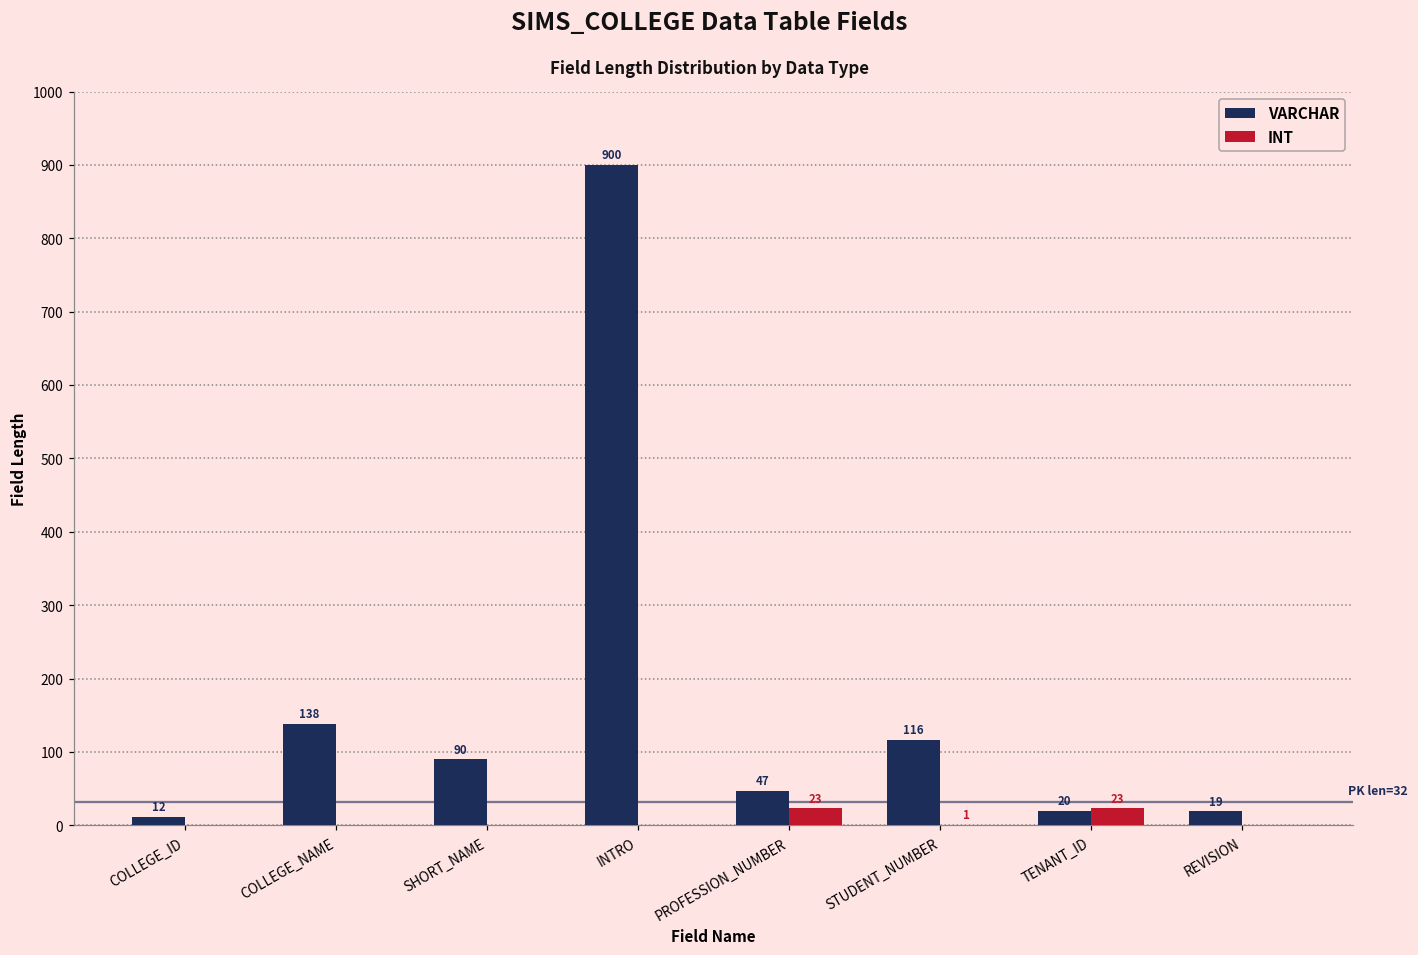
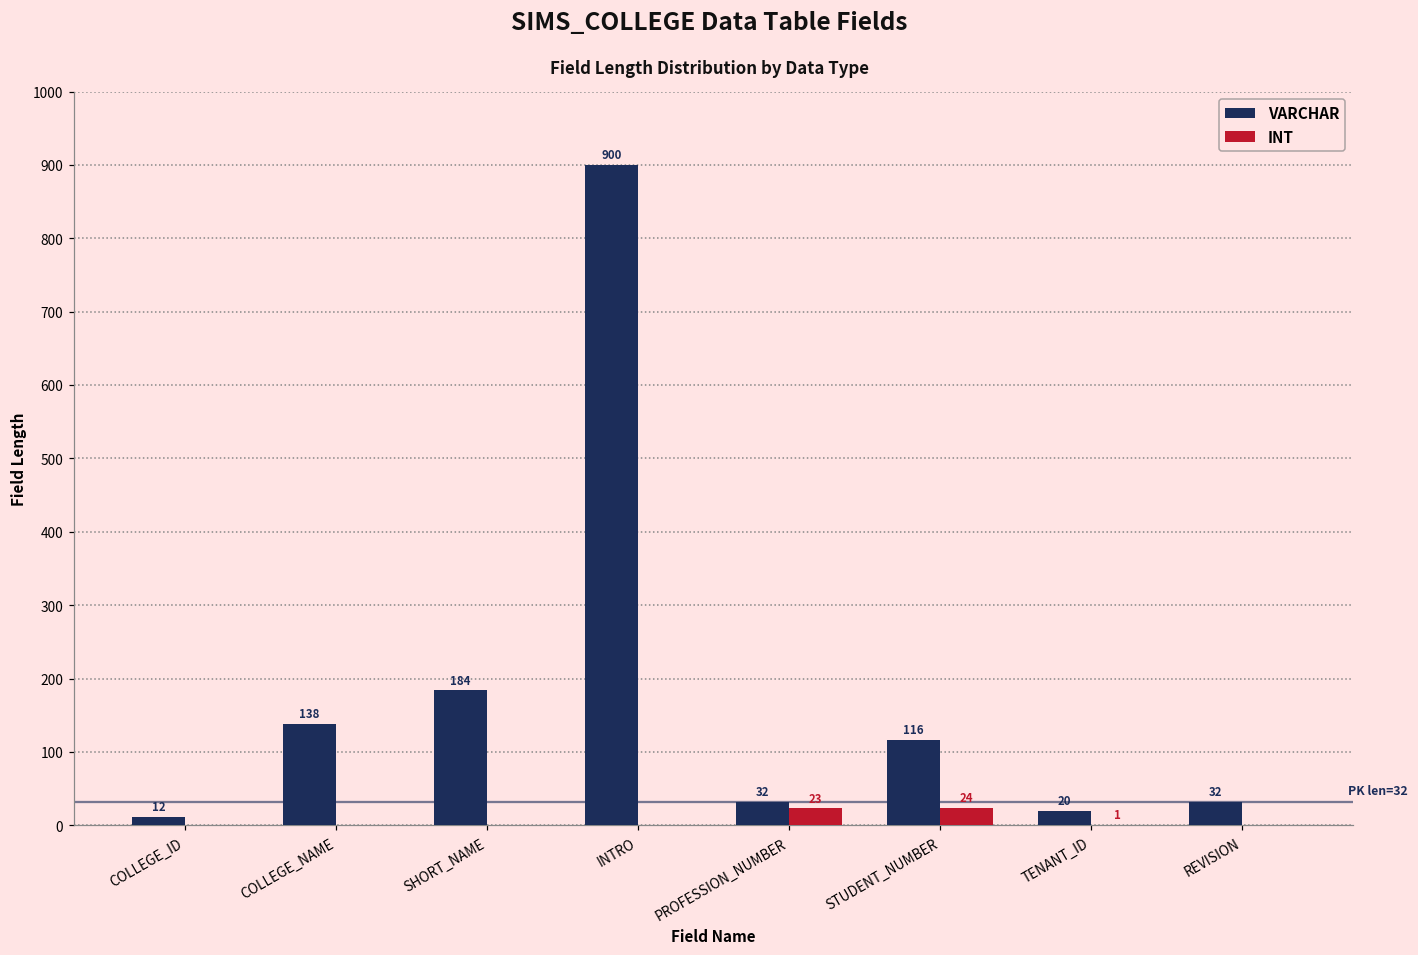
  {
    "VARCHAR": {
      "COLLEGE_ID": 12,
      "COLLEGE_NAME": 138,
-     "SHORT_NAME": 90,
+     "SHORT_NAME": 184,
      "INTRO": 900,
-     "PROFESSION_NUMBER": 47,
+     "PROFESSION_NUMBER": 32,
      "STUDENT_NUMBER": 116,
      "TENANT_ID": 20,
-     "REVISION": 19
+     "REVISION": 32
    },
    "INT": {
      "PROFESSION_NUMBER": 23,
-     "STUDENT_NUMBER": 1,
-     "TENANT_ID": 23
+     "STUDENT_NUMBER": 24,
+     "TENANT_ID": 1
    }
  }
